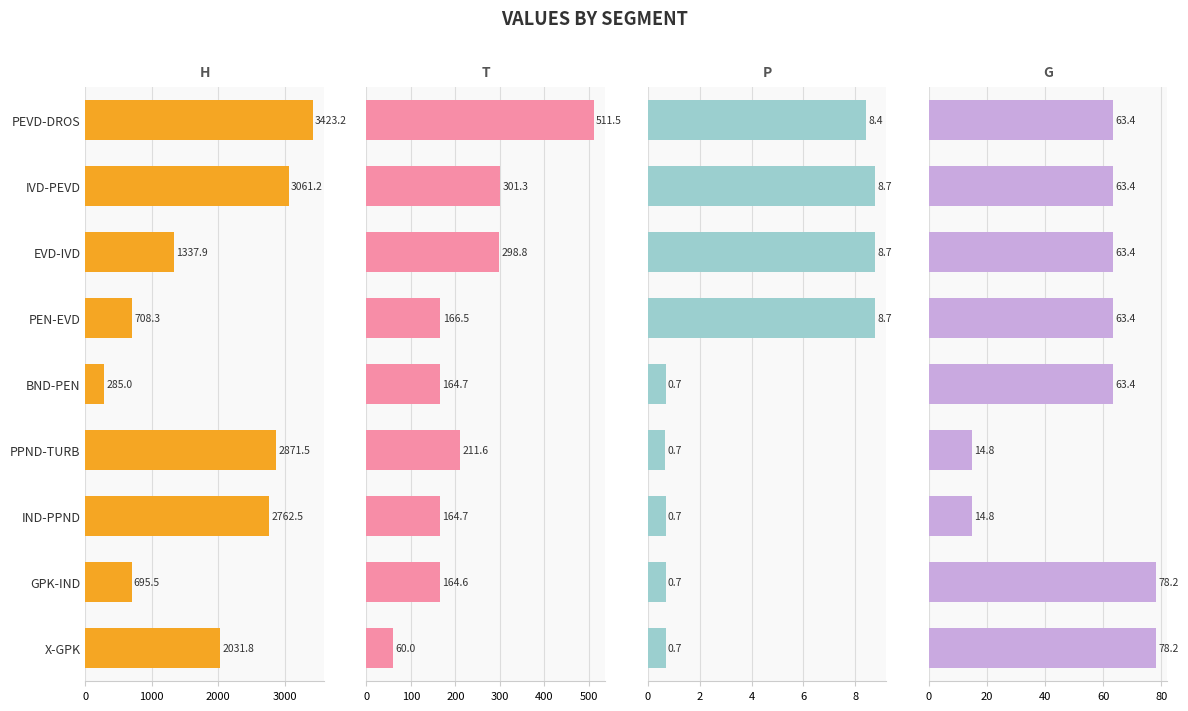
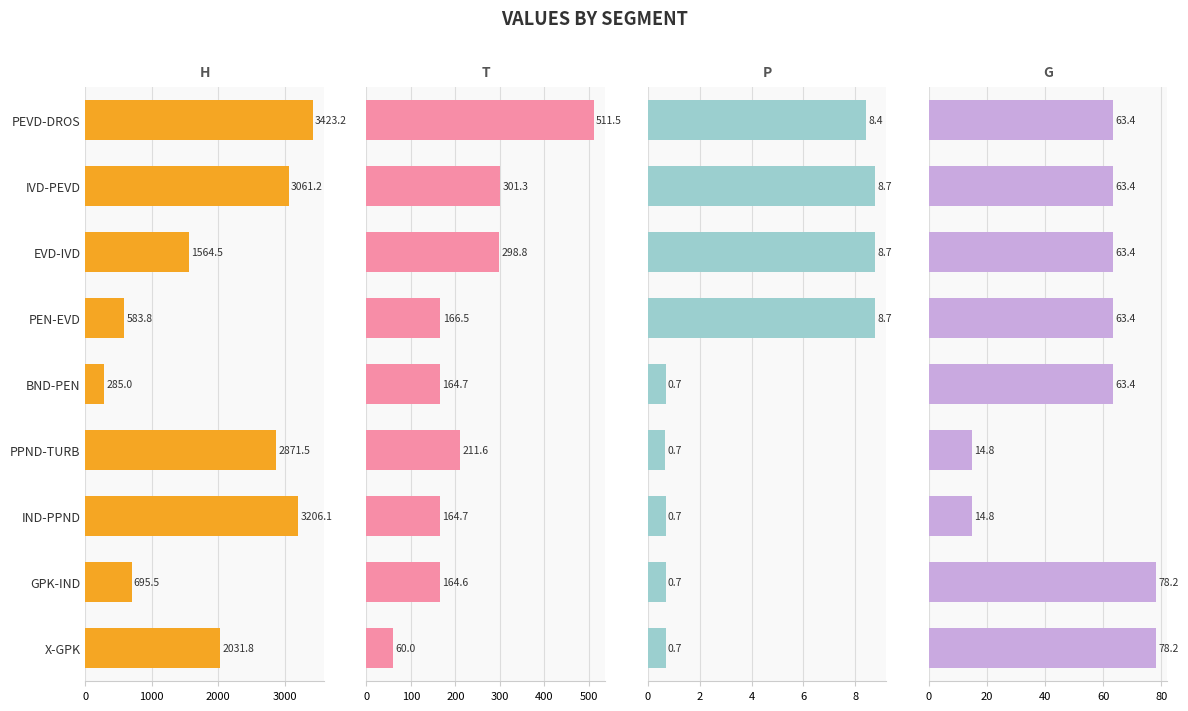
  {
    "H": {
      "PEVD-DROS": 3423.2,
      "IVD-PEVD": 3061.2,
-     "EVD-IVD": 1337.9,
-     "PEN-EVD": 708.3,
+     "EVD-IVD": 1564.5,
+     "PEN-EVD": 583.8,
      "BND-PEN": 285.0,
      "PPND-TURB": 2871.5,
-     "IND-PPND": 2762.5,
+     "IND-PPND": 3206.1,
      "GPK-IND": 695.5,
      "X-GPK": 2031.8
    }
  }
